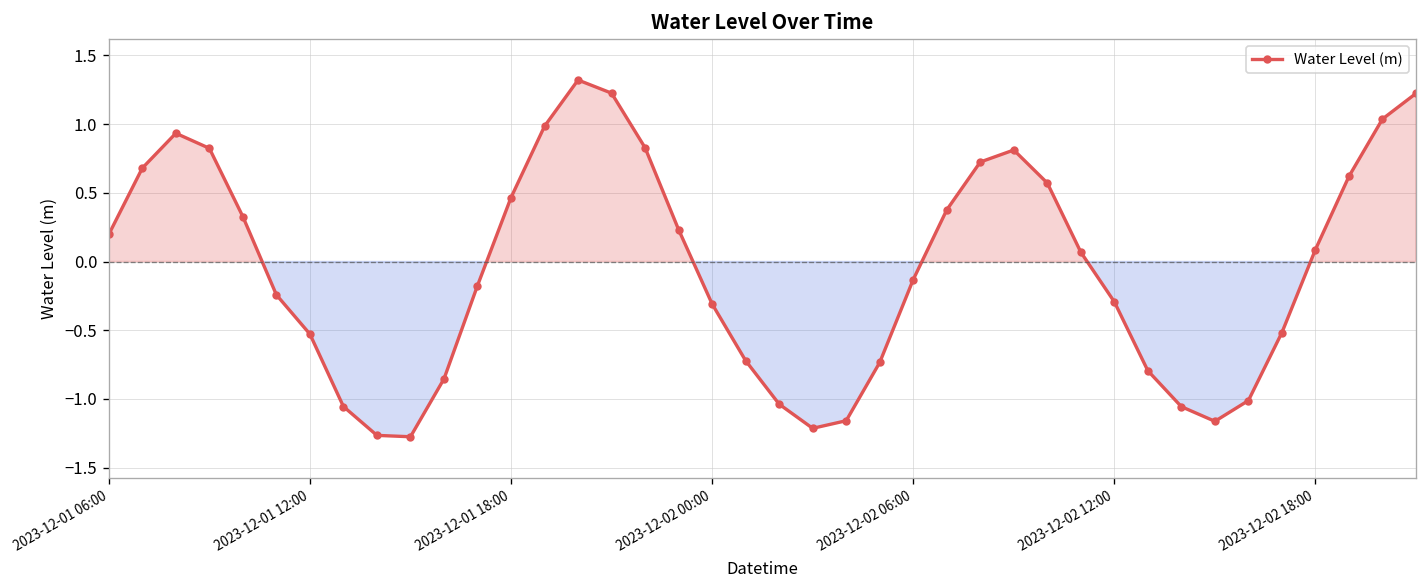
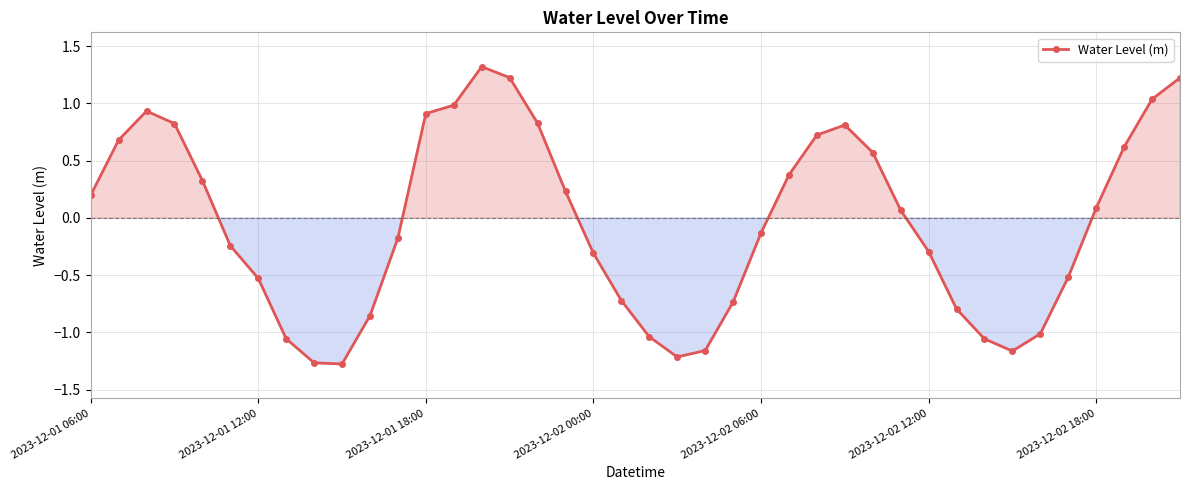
  {
    "2023-12-01 06:00": 0.20,
    "2023-12-01 12:00": -0.53,
-   "2023-12-01 18:00": 0.47,
+   "2023-12-01 18:00": 0.91,
    "2023-12-02 00:00": -0.31,
    "2023-12-02 06:00": -0.13,
    "2023-12-02 12:00": -0.29,
    "2023-12-02 18:00": 0.09
  }
